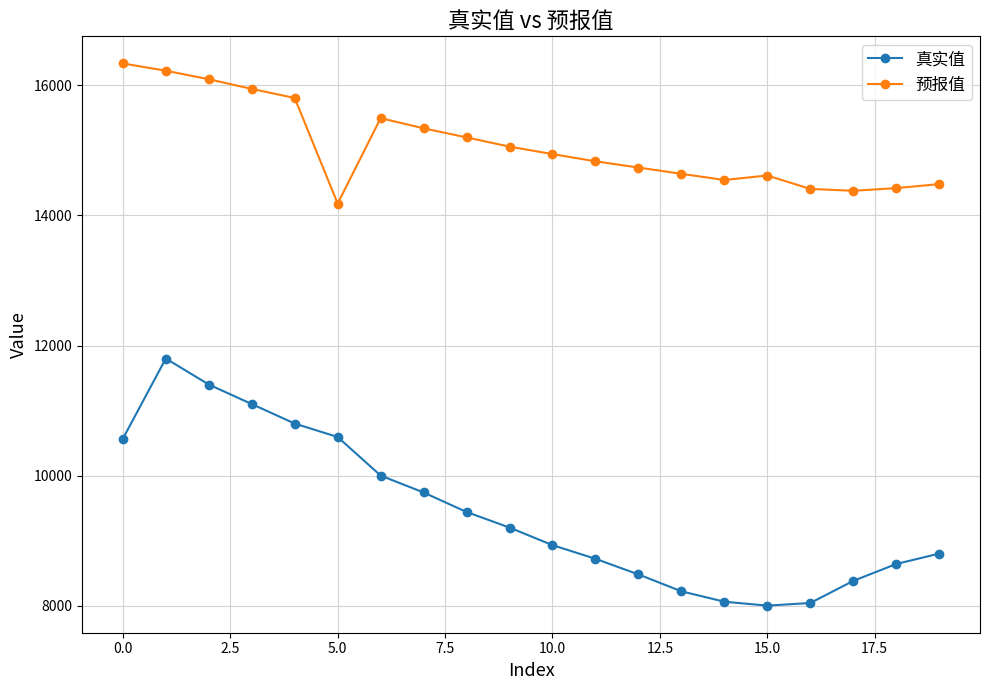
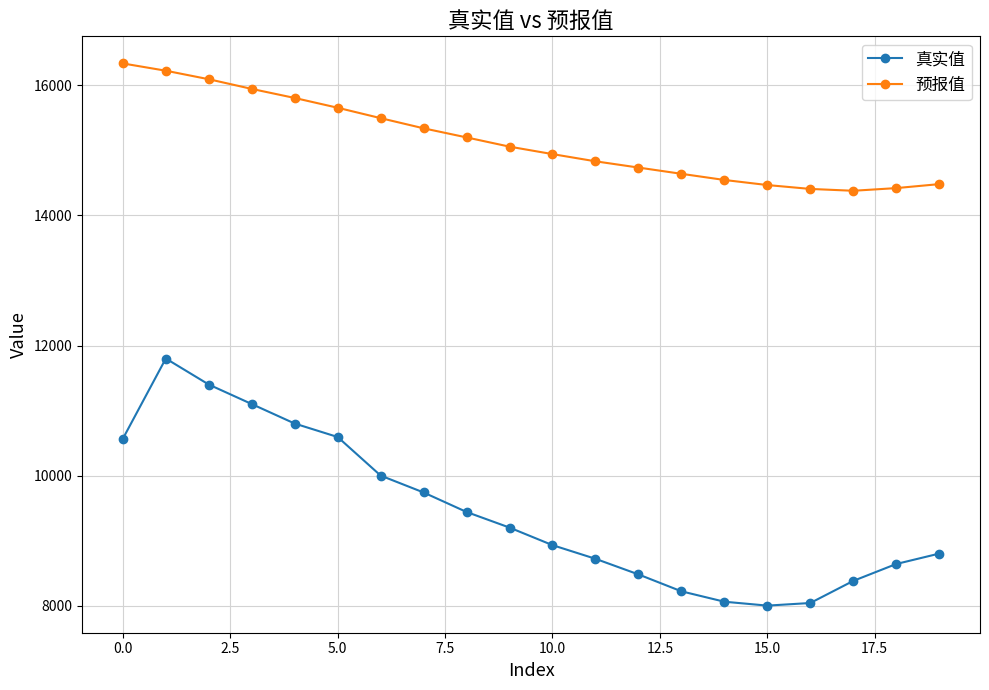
  {
    "真实值": {
      "0.0": 10600,
      "5.0": 10600,
      "10.0": 8900,
      "15.0": 8000
    },
    "预报值": {
      "0.0": 16300,
-     "5.0": 14200,
+     "5.0": 15700,
      "10.0": 14900,
-     "15.0": 14600
+     "15.0": 14500
    }
  }
